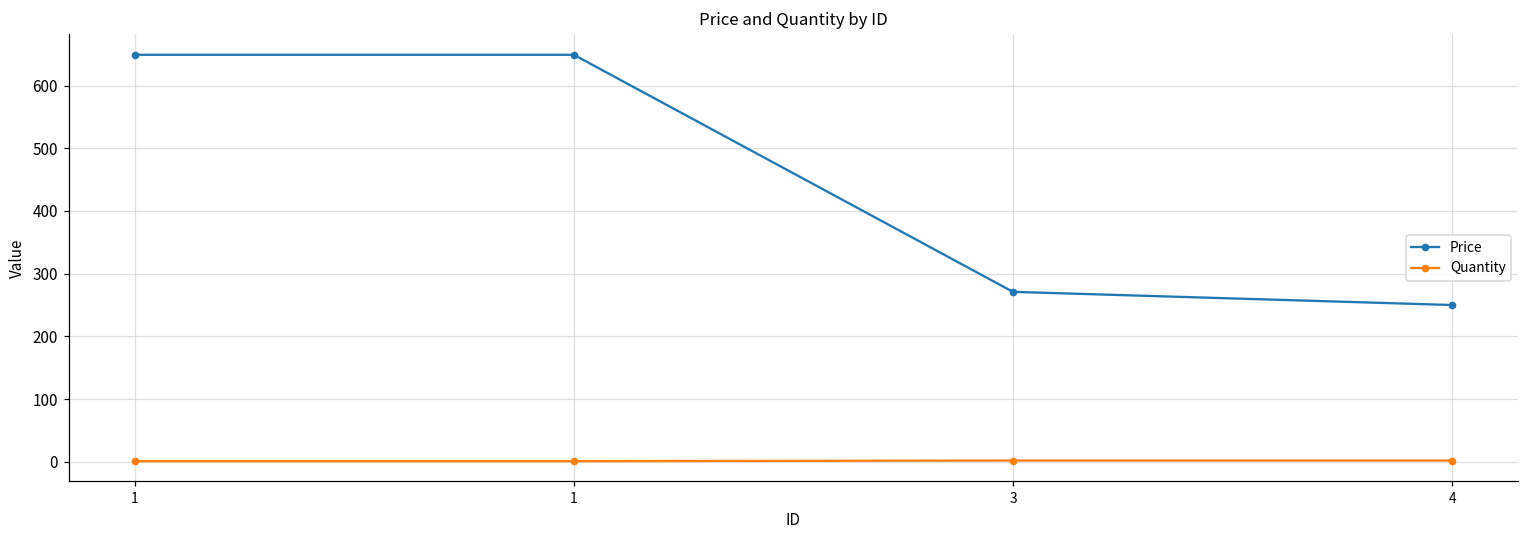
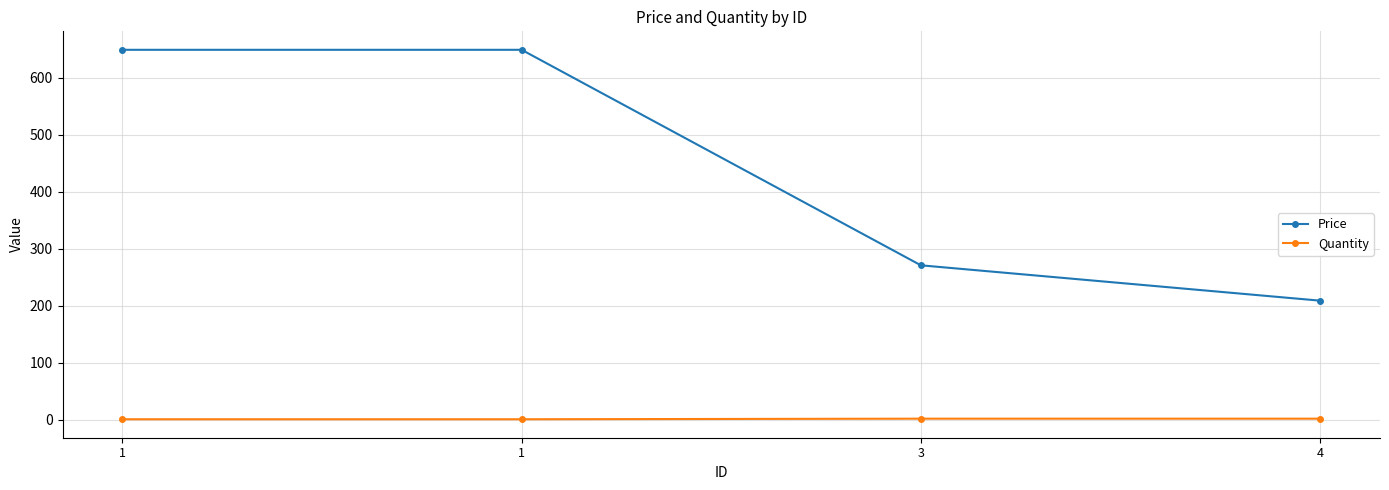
  {
    "Price": {
      "3": 270,
-     "4": 250
+     "4": 210
    },
    "Quantity": {
      "3": 0,
      "4": 0
    }
  }
